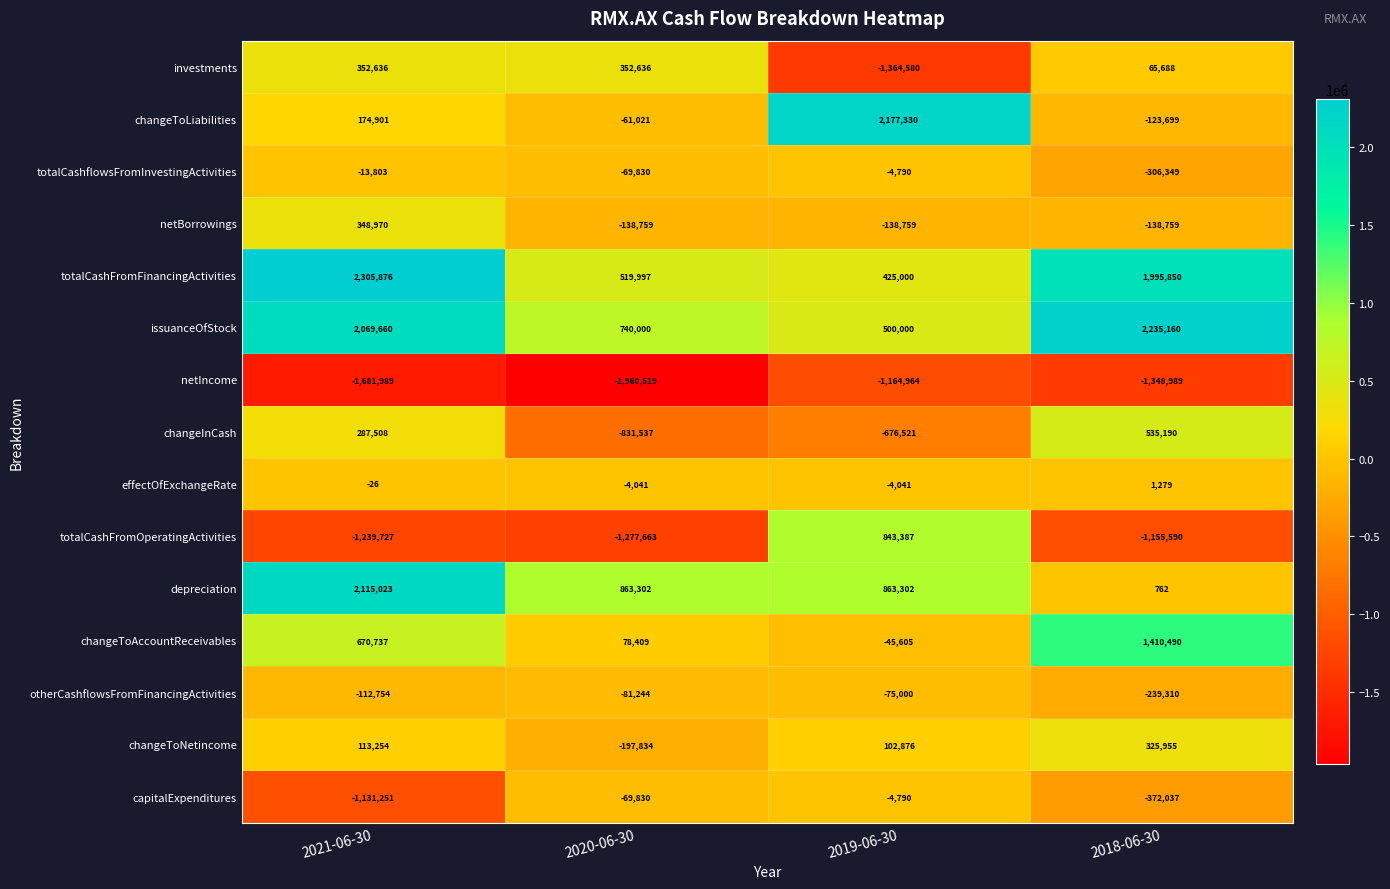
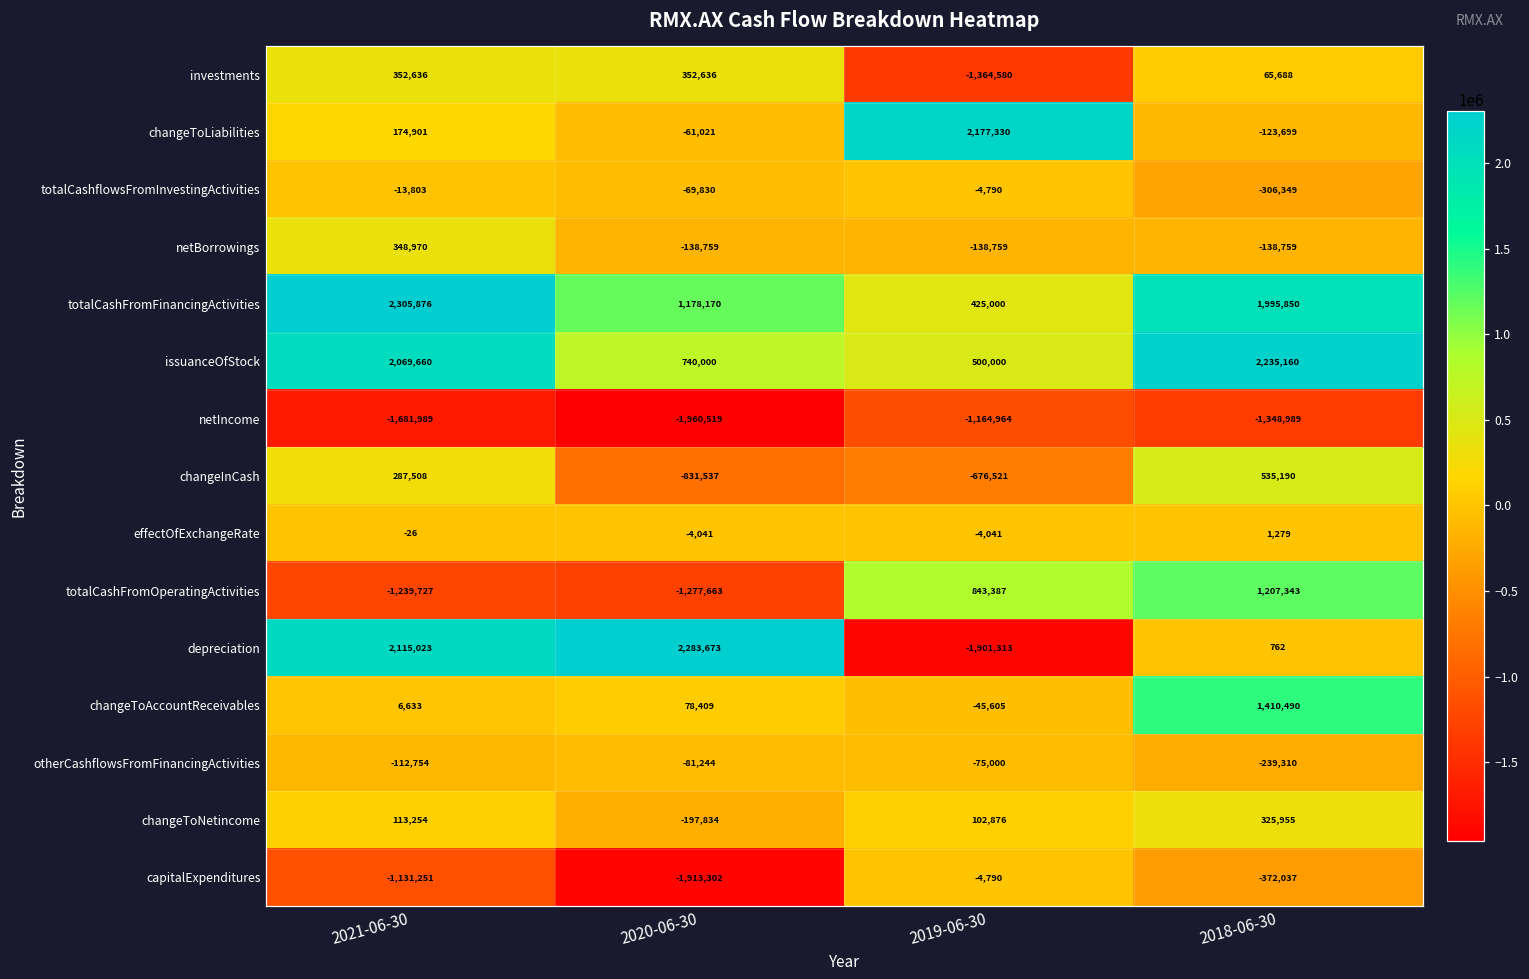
  {
    "investments": {
      "2021-06-30": "352,636",
      "2020-06-30": "352,636",
      "2019-06-30": "-1,364,580",
      "2018-06-30": "65,688"
    },
    "changeToLiabilities": {
      "2021-06-30": "174,901",
      "2020-06-30": "-61,021",
      "2019-06-30": "2,177,330",
      "2018-06-30": "-123,699"
    },
    "totalCashflowsFromInvestingActivities": {
      "2021-06-30": "-13,803",
      "2020-06-30": "-69,830",
      "2019-06-30": "-4,790",
      "2018-06-30": "-306,349"
    },
    "netBorrowings": {
      "2021-06-30": "348,970",
      "2020-06-30": "-138,759",
      "2019-06-30": "-138,759",
      "2018-06-30": "-138,759"
    },
    "totalCashFromFinancingActivities": {
      "2021-06-30": "2,305,876",
-     "2020-06-30": "519,997",
+     "2020-06-30": "1,178,170",
      "2019-06-30": "425,000",
      "2018-06-30": "1,995,850"
    },
    "issuanceOfStock": {
      "2021-06-30": "2,069,660",
      "2020-06-30": "740,000",
      "2019-06-30": "500,000",
      "2018-06-30": "2,235,160"
    },
    "netIncome": {
      "2021-06-30": "-1,681,989",
      "2020-06-30": "-1,960,519",
      "2019-06-30": "-1,164,964",
      "2018-06-30": "-1,348,989"
    },
    "changeInCash": {
      "2021-06-30": "287,508",
      "2020-06-30": "-831,537",
      "2019-06-30": "-676,521",
      "2018-06-30": "535,190"
    },
    "effectOfExchangeRate": {
      "2021-06-30": "-26",
      "2020-06-30": "-4,041",
      "2019-06-30": "-4,041",
      "2018-06-30": "1,279"
    },
    "totalCashFromOperatingActivities": {
      "2021-06-30": "-1,239,727",
      "2020-06-30": "-1,277,663",
      "2019-06-30": "843,387",
-     "2018-06-30": "-1,155,590"
+     "2018-06-30": "1,207,343"
    },
    "depreciation": {
      "2021-06-30": "2,115,023",
-     "2020-06-30": "863,302",
-     "2019-06-30": "863,302",
+     "2020-06-30": "2,283,673",
+     "2019-06-30": "-1,901,313",
      "2018-06-30": "762"
    },
    "changeToAccountReceivables": {
-     "2021-06-30": "670,737",
+     "2021-06-30": "6,633",
      "2020-06-30": "78,409",
      "2019-06-30": "-45,605",
      "2018-06-30": "1,410,490"
    },
    "otherCashflowsFromFinancingActivities": {
      "2021-06-30": "-112,754",
      "2020-06-30": "-81,244",
      "2019-06-30": "-75,000",
      "2018-06-30": "-239,310"
    },
    "changeToNetincome": {
      "2021-06-30": "113,254",
      "2020-06-30": "-197,834",
      "2019-06-30": "102,876",
      "2018-06-30": "325,955"
    },
    "capitalExpenditures": {
      "2021-06-30": "-1,131,251",
-     "2020-06-30": "-69,830",
+     "2020-06-30": "-1,913,302",
      "2019-06-30": "-4,790",
      "2018-06-30": "-372,037"
    }
  }
